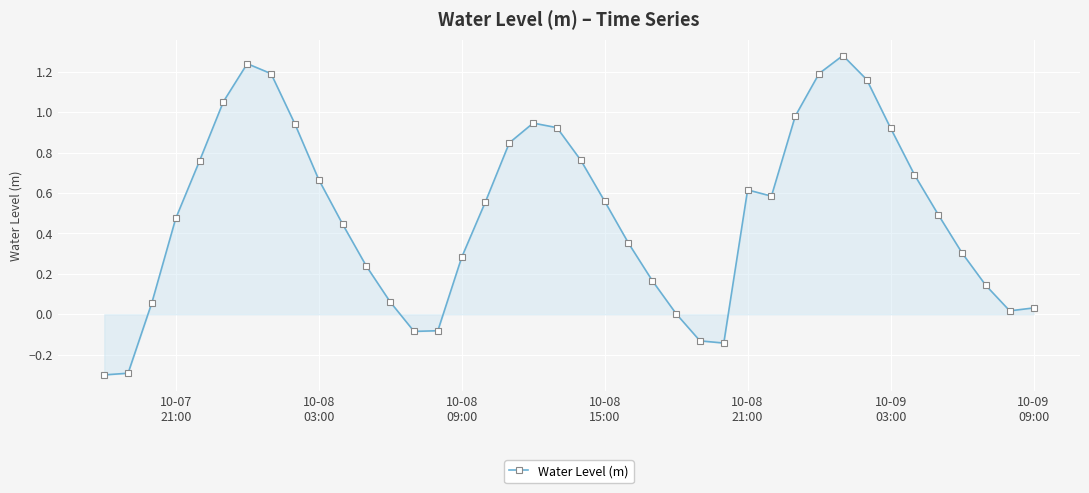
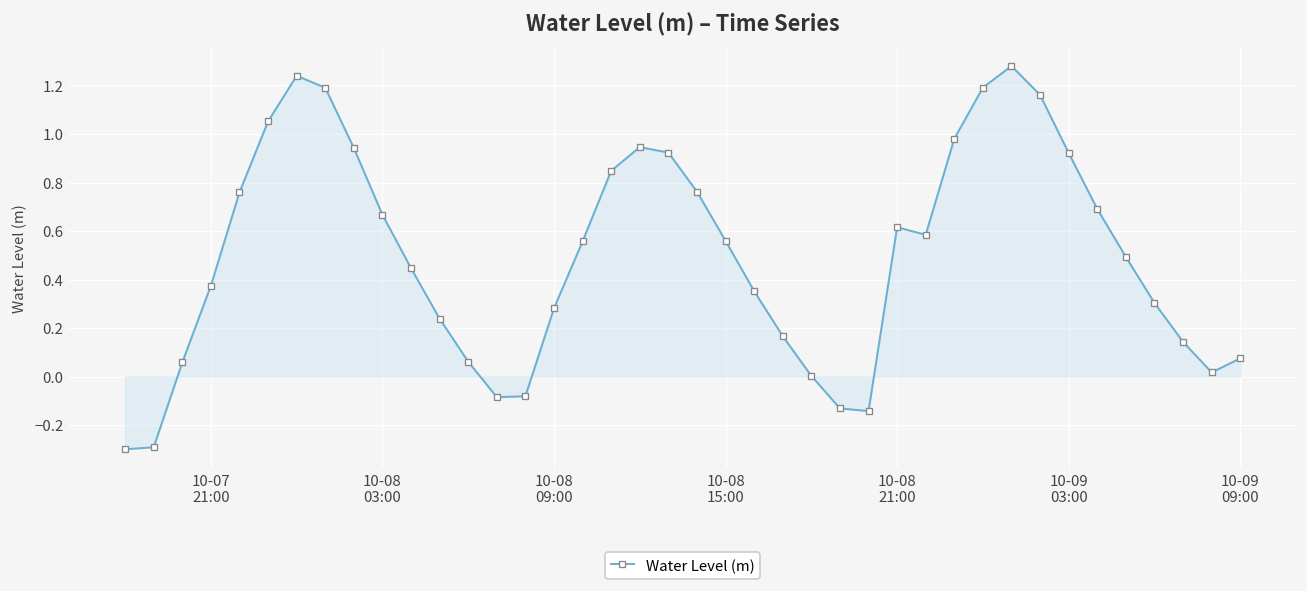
  {
    "Water Level (m)": {
-     "10-07 21:00": 0.47,
-     "10-09 09:00": 0.03
+     "10-07 21:00": 0.37,
+     "10-09 09:00": 0.07
    }
  }
